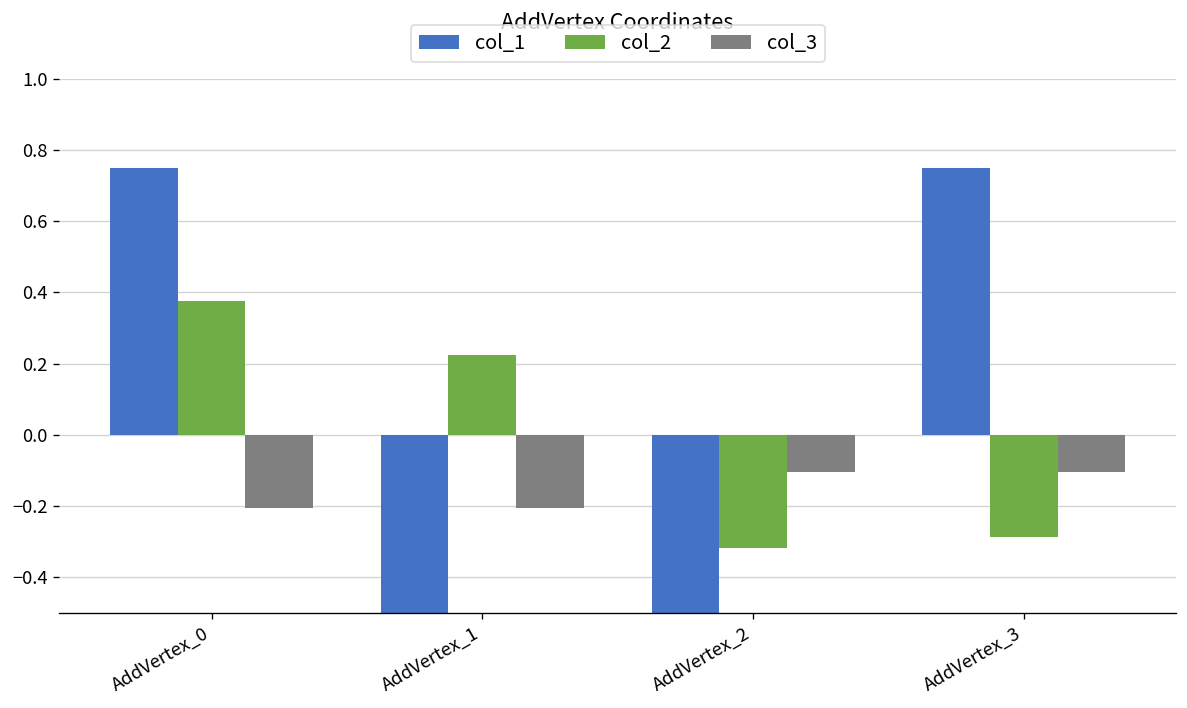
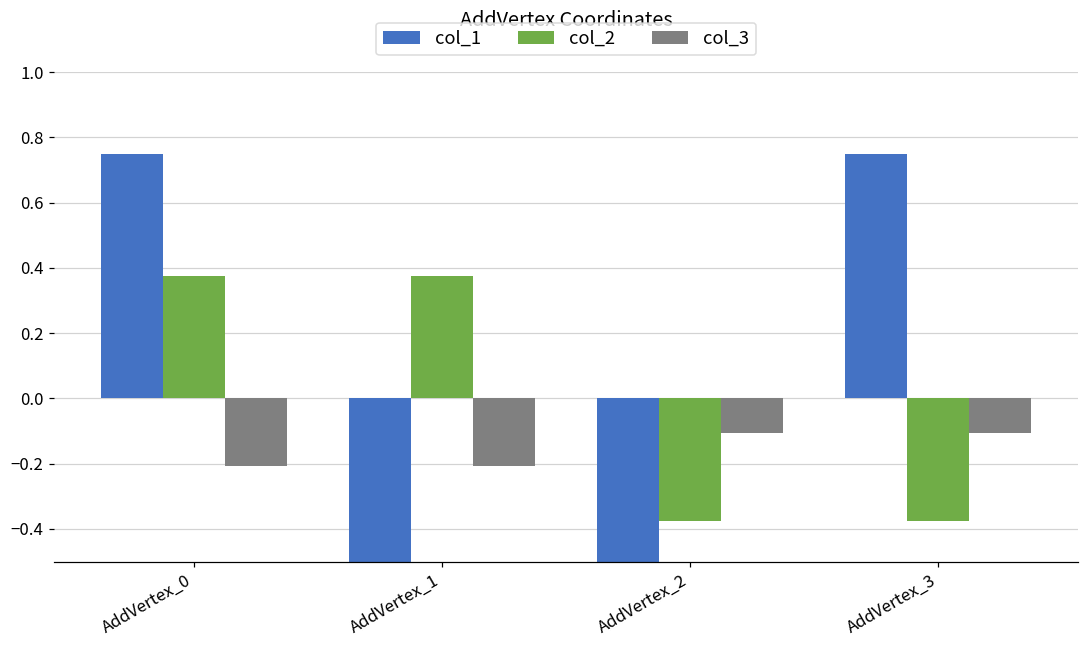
  {
    "col_1": {
      "AddVertex_0": 0.75,
      "AddVertex_3": 0.75
    },
    "col_2": {
      "AddVertex_0": 0.38,
-     "AddVertex_1": 0.22,
-     "AddVertex_2": -0.32,
-     "AddVertex_3": -0.29
+     "AddVertex_1": 0.38,
+     "AddVertex_2": -0.38,
+     "AddVertex_3": -0.38
    },
    "col_3": {
      "AddVertex_0": -0.21,
      "AddVertex_1": -0.21,
      "AddVertex_2": -0.11,
      "AddVertex_3": -0.11
    }
  }
